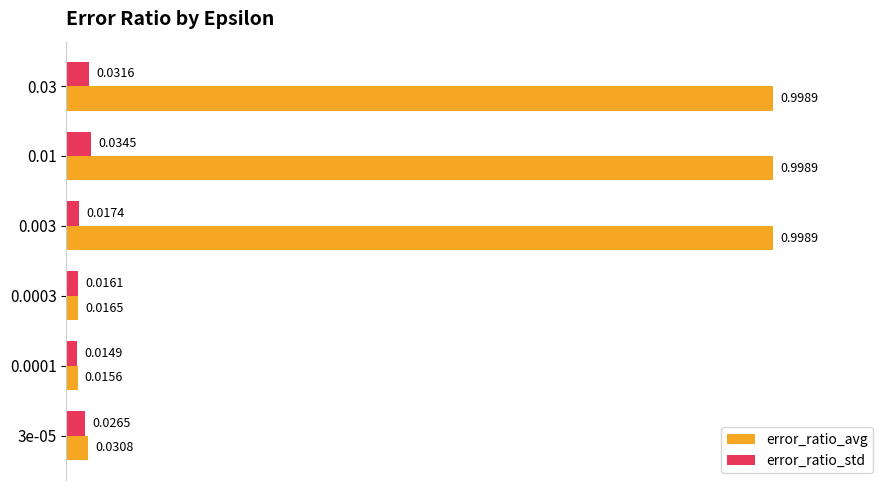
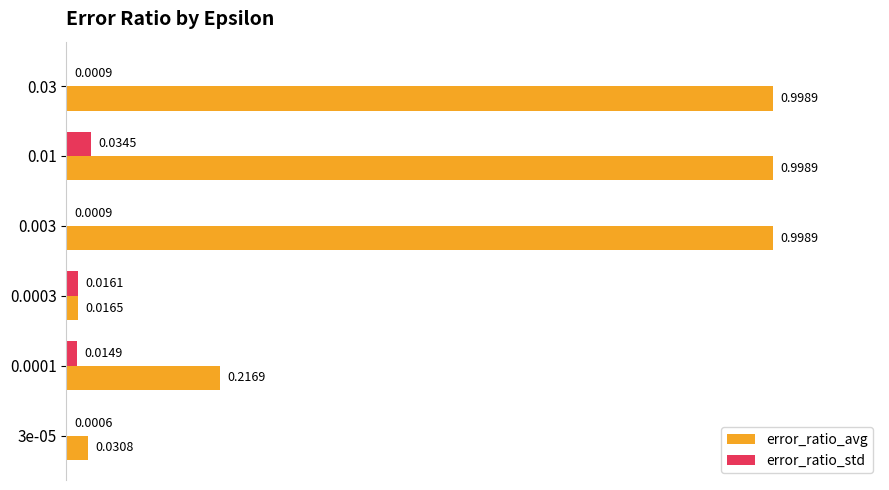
  {
    "error_ratio_avg": {
      "0.03": 0.9989,
      "0.01": 0.9989,
      "0.003": 0.9989,
      "0.0003": 0.0165,
-     "0.0001": 0.0156,
+     "0.0001": 0.2169,
      "3e-05": 0.0308
    },
    "error_ratio_std": {
-     "0.03": 0.0316,
+     "0.03": 0.0009,
      "0.01": 0.0345,
-     "0.003": 0.0174,
+     "0.003": 0.0009,
      "0.0003": 0.0161,
      "0.0001": 0.0149,
-     "3e-05": 0.0265
+     "3e-05": 0.0006
    }
  }
